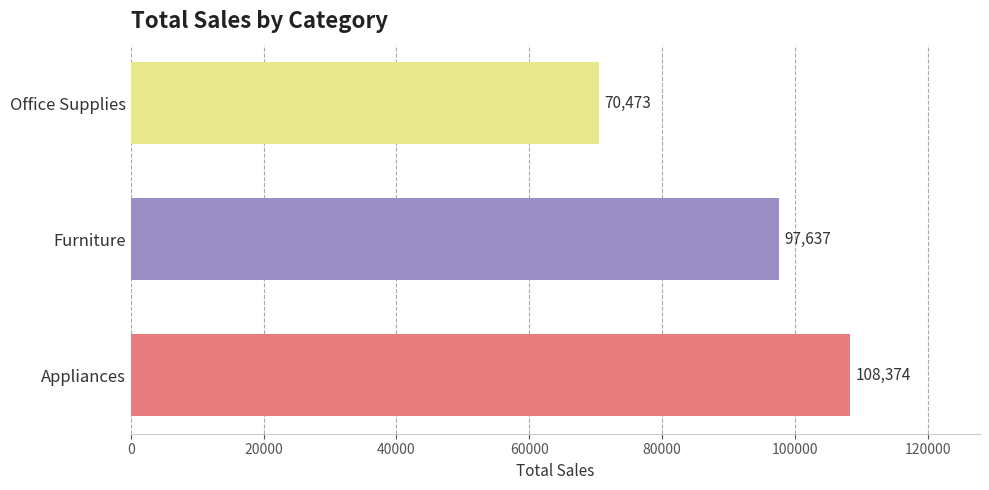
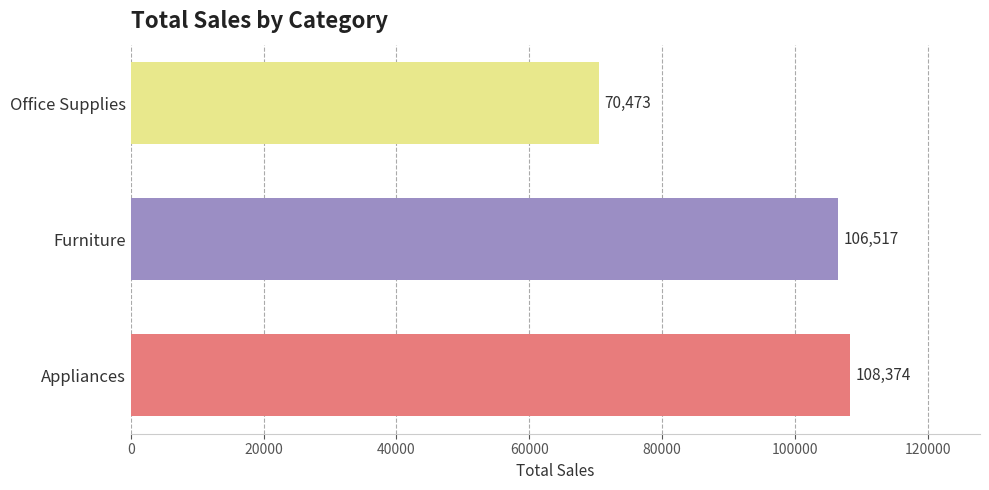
  {
    "Office Supplies": "70,473",
-   "Furniture": "97,637",
+   "Furniture": "106,517",
    "Appliances": "108,374"
  }
